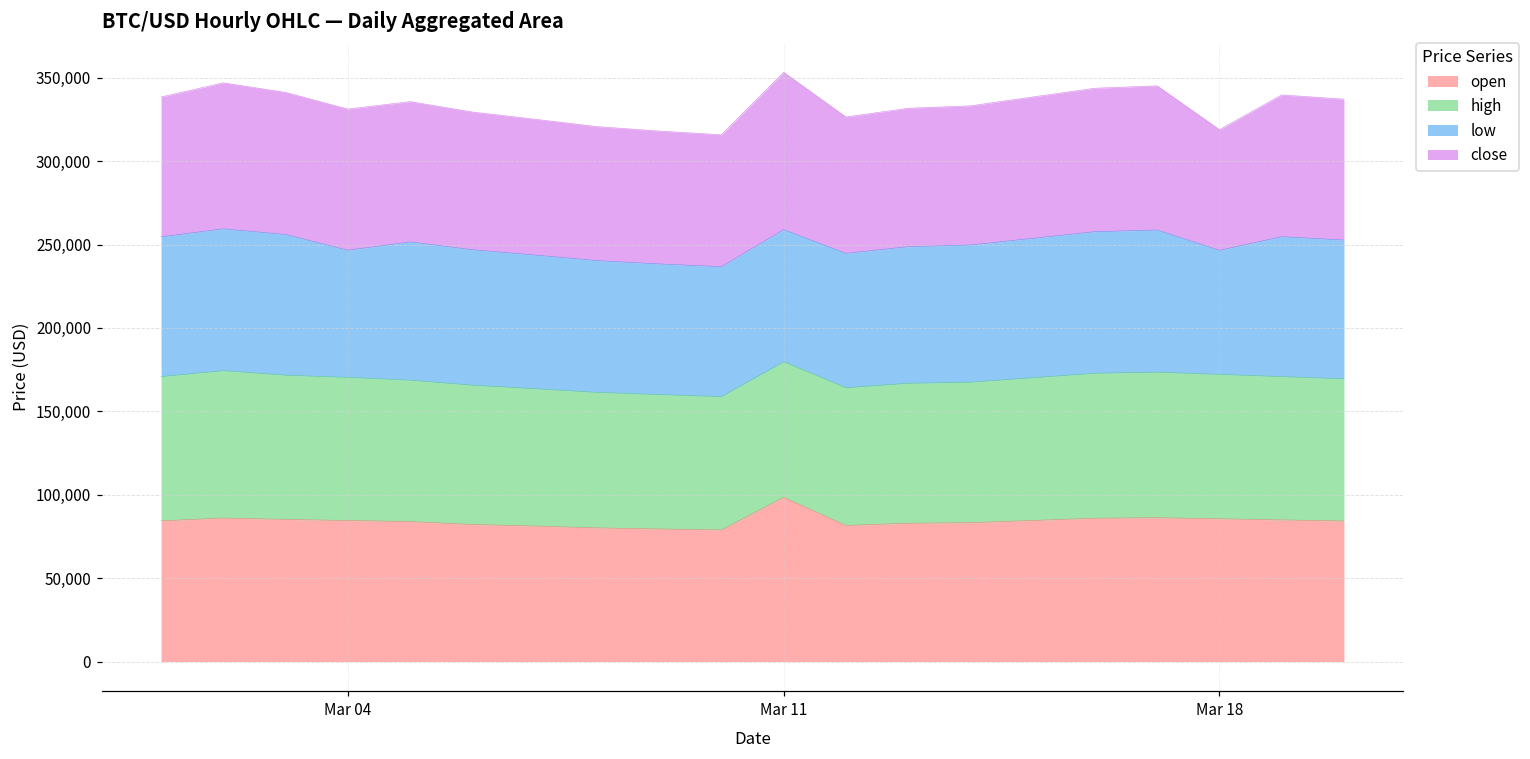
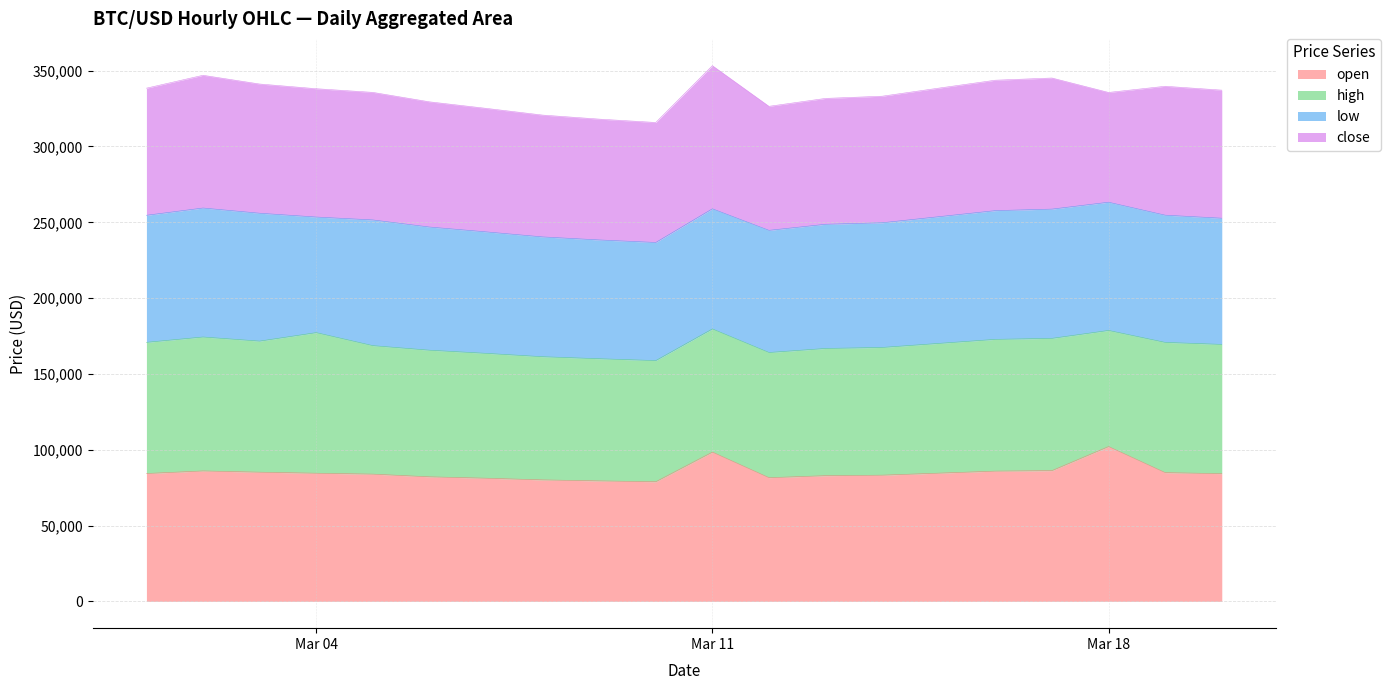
  {
    "open": {
      "Mar 04": "85,000",
      "Mar 11": "98,000",
-     "Mar 18": "86,000"
+     "Mar 18": "102,000"
    },
    "high": {
-     "Mar 04": "86,000",
+     "Mar 04": "93,000",
      "Mar 11": "81,000",
-     "Mar 18": "87,000"
+     "Mar 18": "77,000"
    },
    "low": {
      "Mar 04": "76,000",
      "Mar 11": "79,000",
-     "Mar 18": "74,000"
+     "Mar 18": "85,000"
    },
    "close": {
      "Mar 04": "85,000",
      "Mar 11": "94,000",
      "Mar 18": "72,000"
    }
  }
